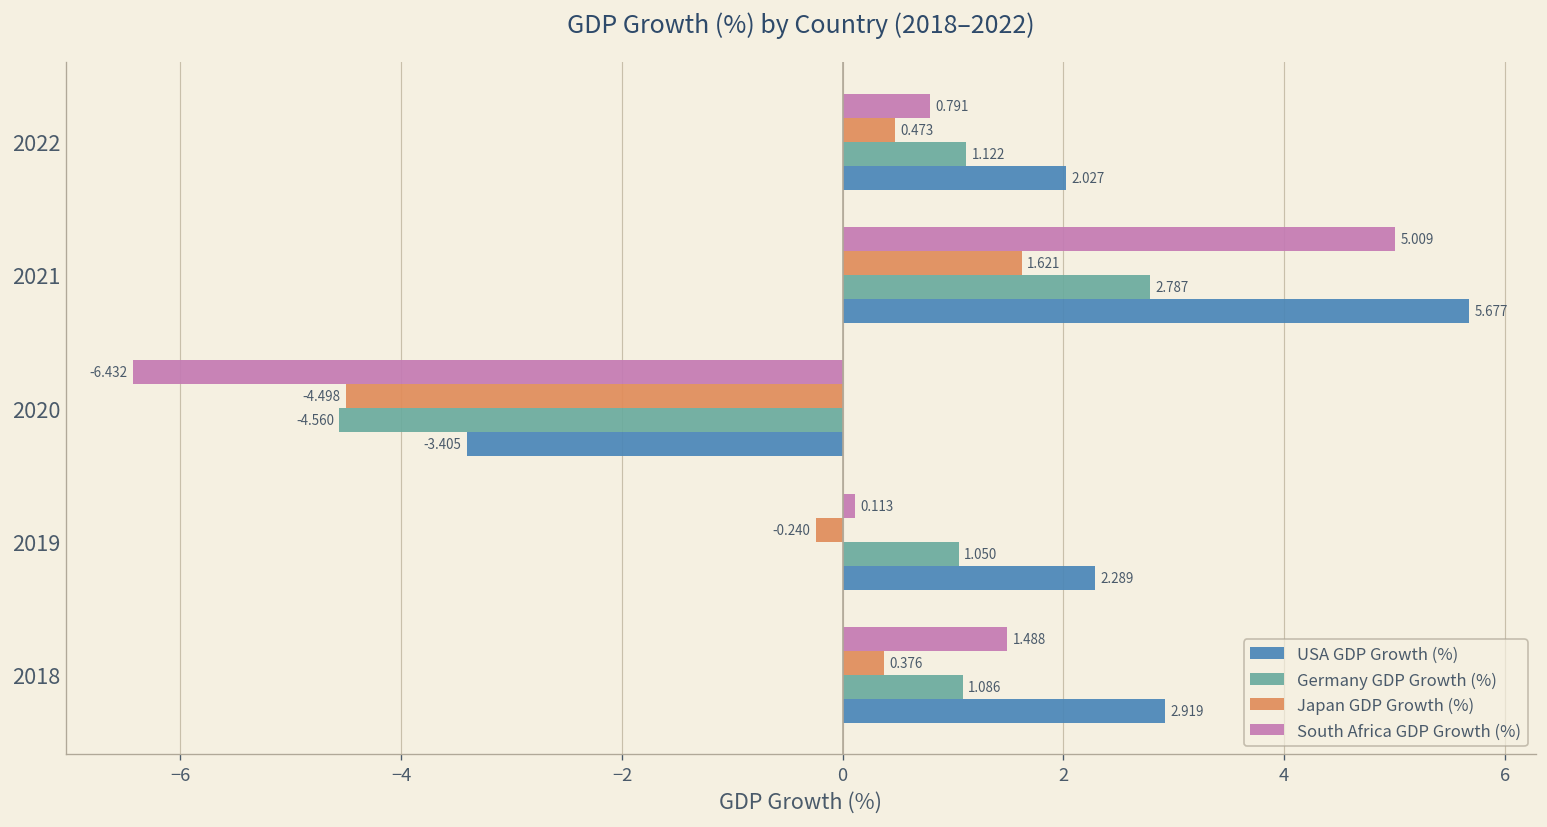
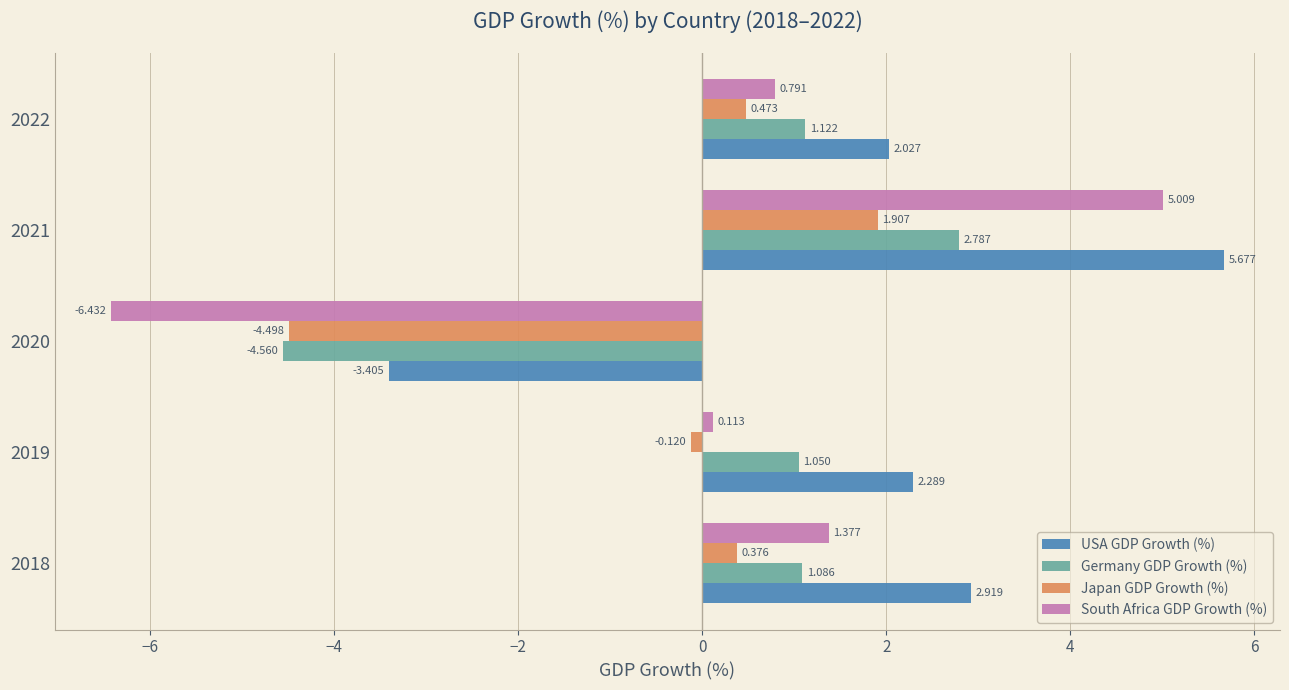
  {
    "Japan GDP Growth (%)": {
      "2022": 0.473,
-     "2021": 1.621,
+     "2021": 1.907,
      "2020": -4.498,
-     "2019": -0.240,
+     "2019": -0.120,
      "2018": 0.376
    },
    "South Africa GDP Growth (%)": {
      "2022": 0.791,
      "2021": 5.009,
      "2020": -6.432,
      "2019": 0.113,
-     "2018": 1.488
+     "2018": 1.377
    }
  }
